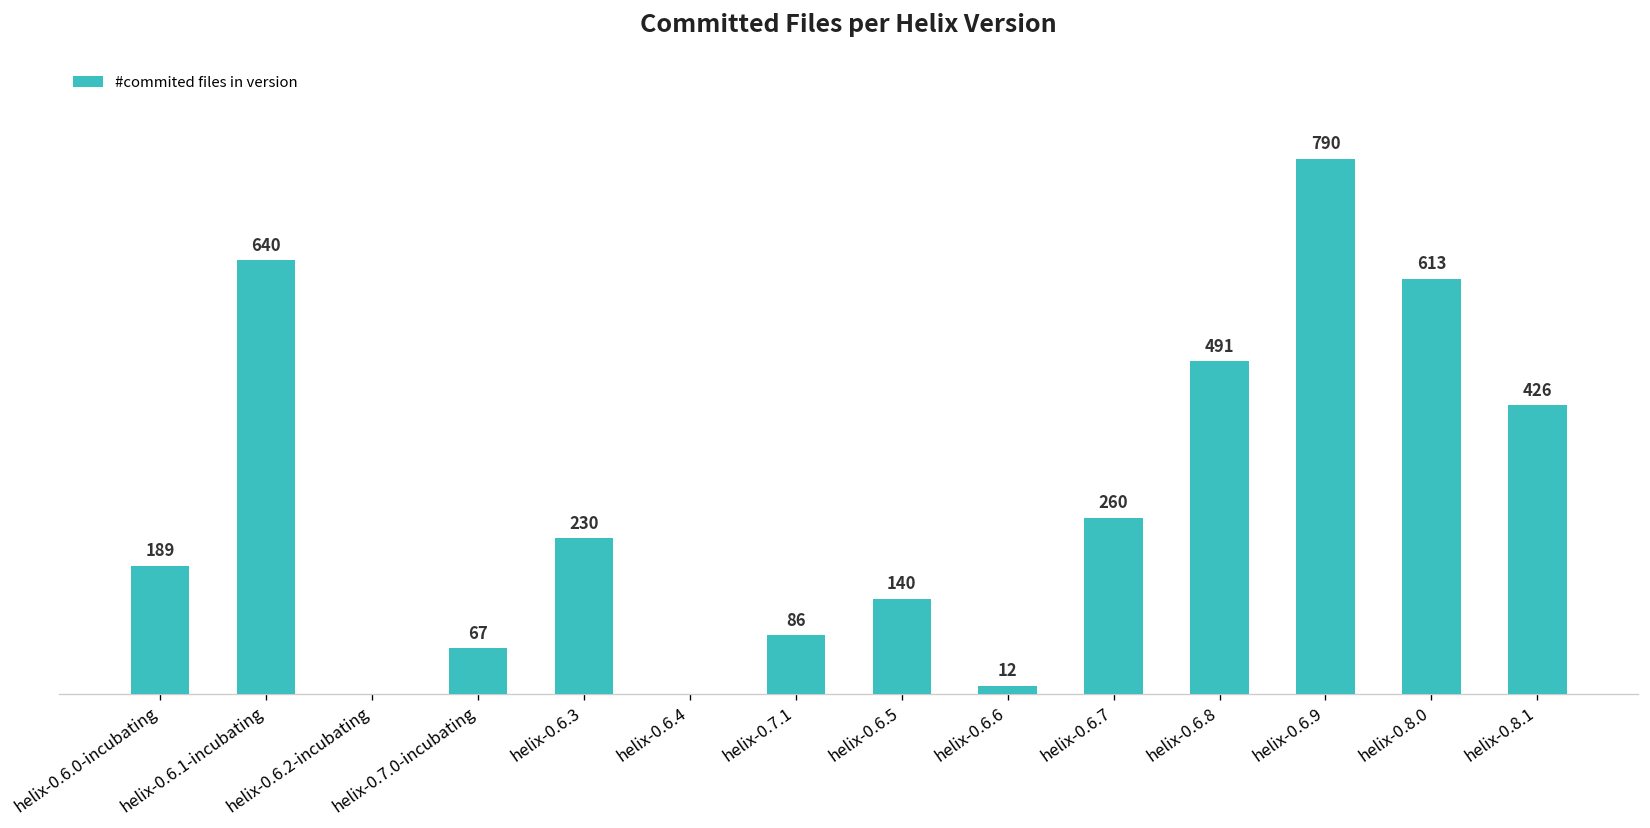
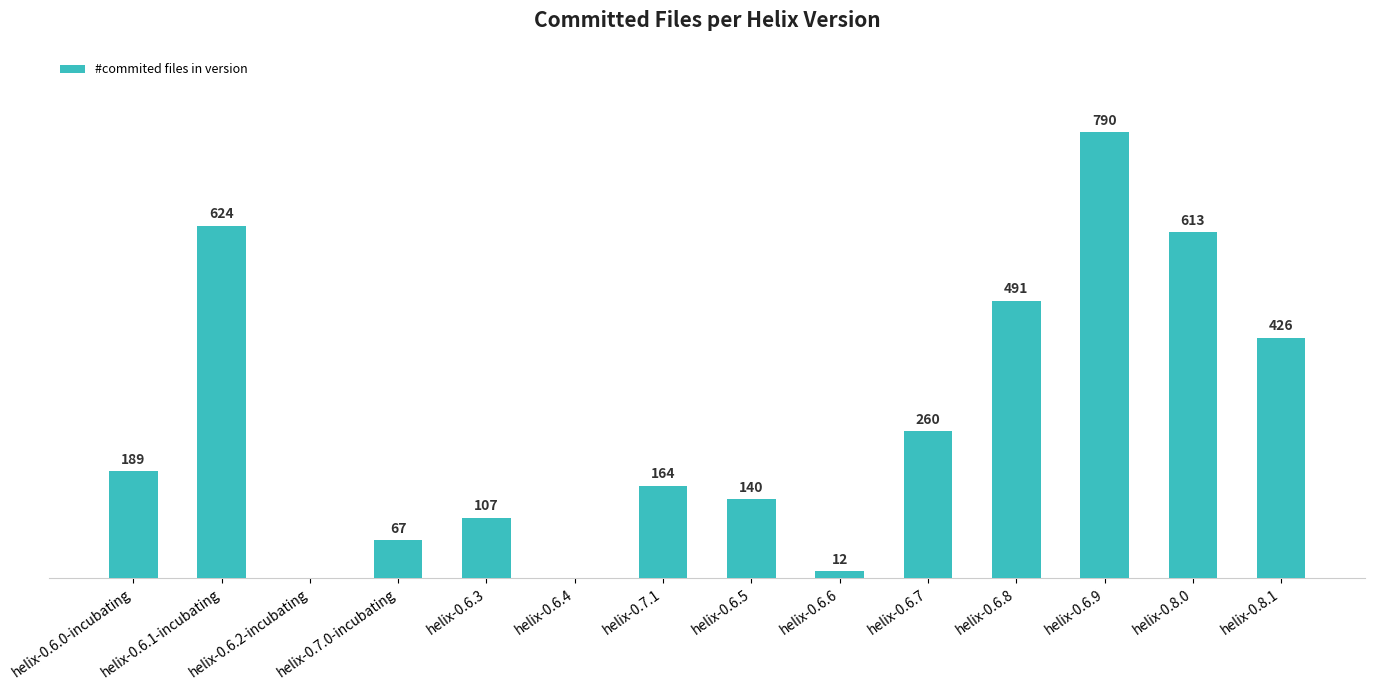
  {
    "helix-0.6.0-incubating": 189,
-   "helix-0.6.1-incubating": 640,
+   "helix-0.6.1-incubating": 624,
    "helix-0.7.0-incubating": 67,
-   "helix-0.6.3": 230,
-   "helix-0.7.1": 86,
+   "helix-0.6.3": 107,
+   "helix-0.7.1": 164,
    "helix-0.6.5": 140,
    "helix-0.6.6": 12,
    "helix-0.6.7": 260,
    "helix-0.6.8": 491,
    "helix-0.6.9": 790,
    "helix-0.8.0": 613,
    "helix-0.8.1": 426
  }
